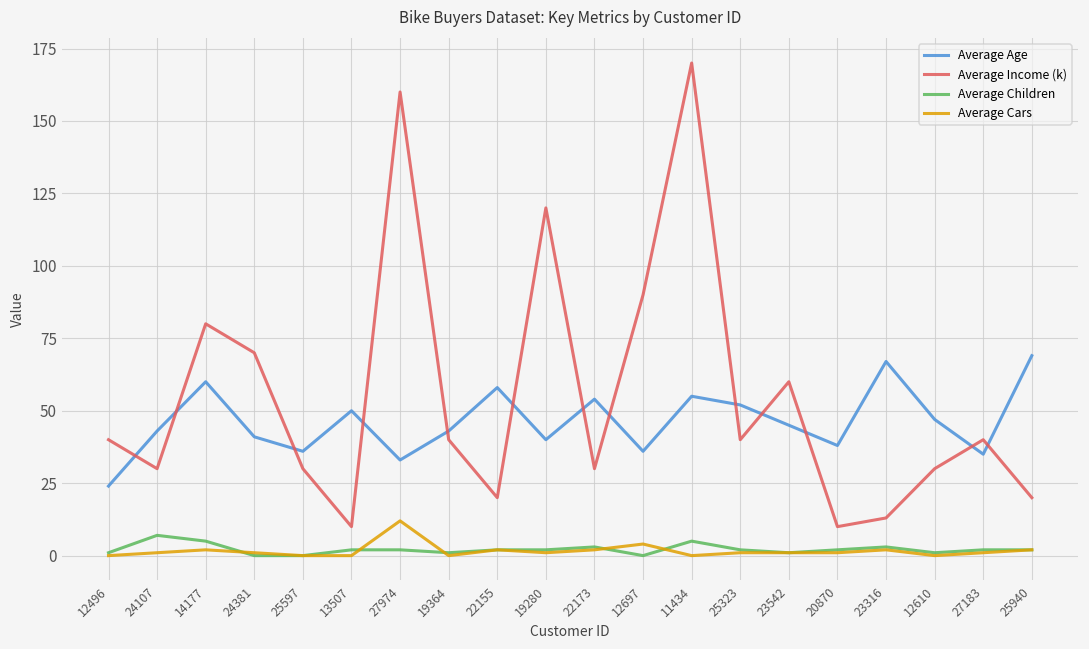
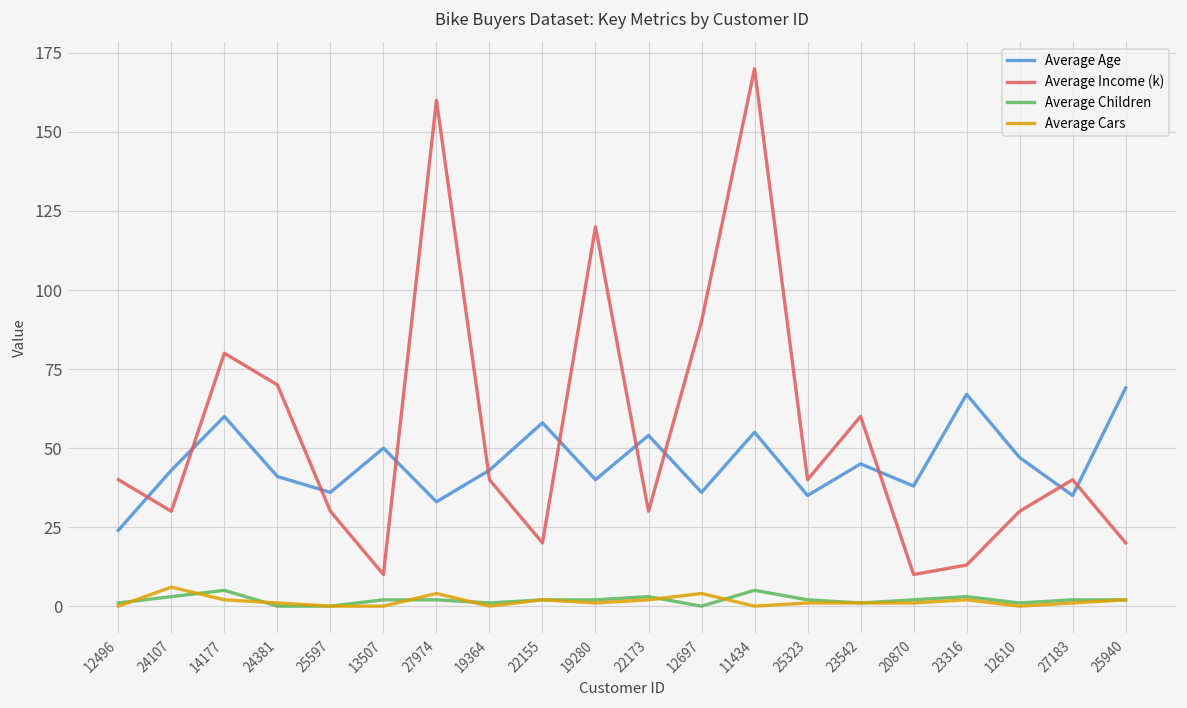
  {
    "Average Age": {
      "12496": 24,
      "24107": 43,
      "14177": 60,
      "24381": 41,
      "25597": 36,
      "13507": 50,
      "27974": 33,
      "19364": 43,
      "22155": 58,
      "19280": 40,
      "22173": 54,
      "12697": 36,
      "11434": 55,
-     "25323": 52,
+     "25323": 35,
      "23542": 45,
      "20870": 38,
      "23316": 67,
      "12610": 47,
      "27183": 35,
      "25940": 69
    },
    "Average Income (k)": {
      "12496": 40,
      "24107": 30,
      "14177": 80,
      "24381": 70,
      "25597": 30,
      "13507": 10,
      "27974": 160,
      "19364": 40,
      "22155": 20,
      "19280": 120,
      "22173": 30,
      "12697": 90,
      "11434": 170,
      "25323": 40,
      "23542": 60,
      "20870": 10,
      "23316": 13,
      "12610": 30,
      "27183": 40,
      "25940": 20
    },
    "Average Children": {
      "12496": 1,
-     "24107": 7,
+     "24107": 3,
      "14177": 5,
      "24381": 0,
      "13507": 2,
      "27974": 2,
      "19364": 1,
      "19280": 2,
      "22173": 3,
      "12697": 0,
      "11434": 5,
      "25323": 2,
      "20870": 2,
      "23316": 3,
      "12610": 1,
      "27183": 2
    },
    "Average Cars": {
      "12496": 0,
-     "24107": 1,
+     "24107": 6,
      "14177": 2,
      "24381": 1,
      "13507": 0,
-     "27974": 12,
+     "27974": 4,
      "19364": 0,
      "19280": 1,
      "22173": 2,
      "12697": 4,
      "11434": 0,
      "25323": 1,
      "20870": 1,
      "23316": 2,
      "12610": 0,
      "27183": 1
    }
  }
